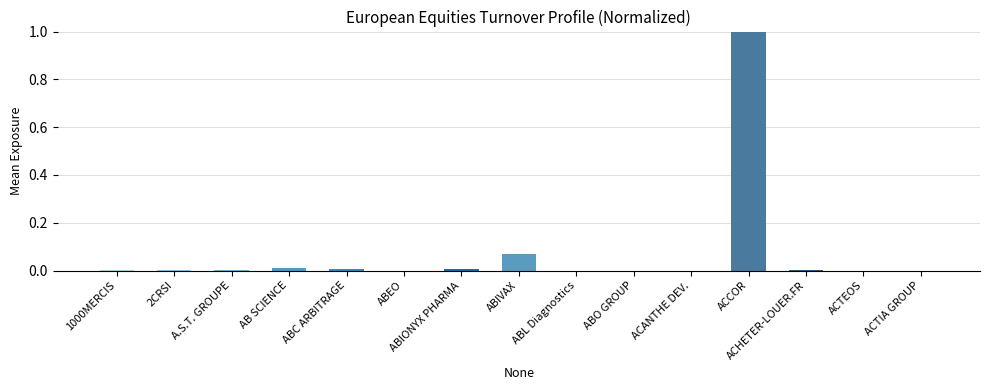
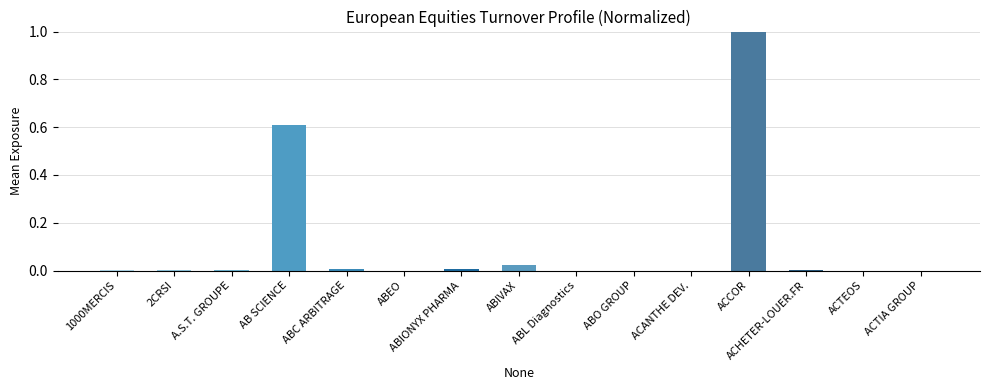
  {
-   "AB SCIENCE": 0.01,
-   "ABIVAX": 0.07,
+   "AB SCIENCE": 0.61,
+   "ABIVAX": 0.02,
    "ACCOR": 1.00
  }
